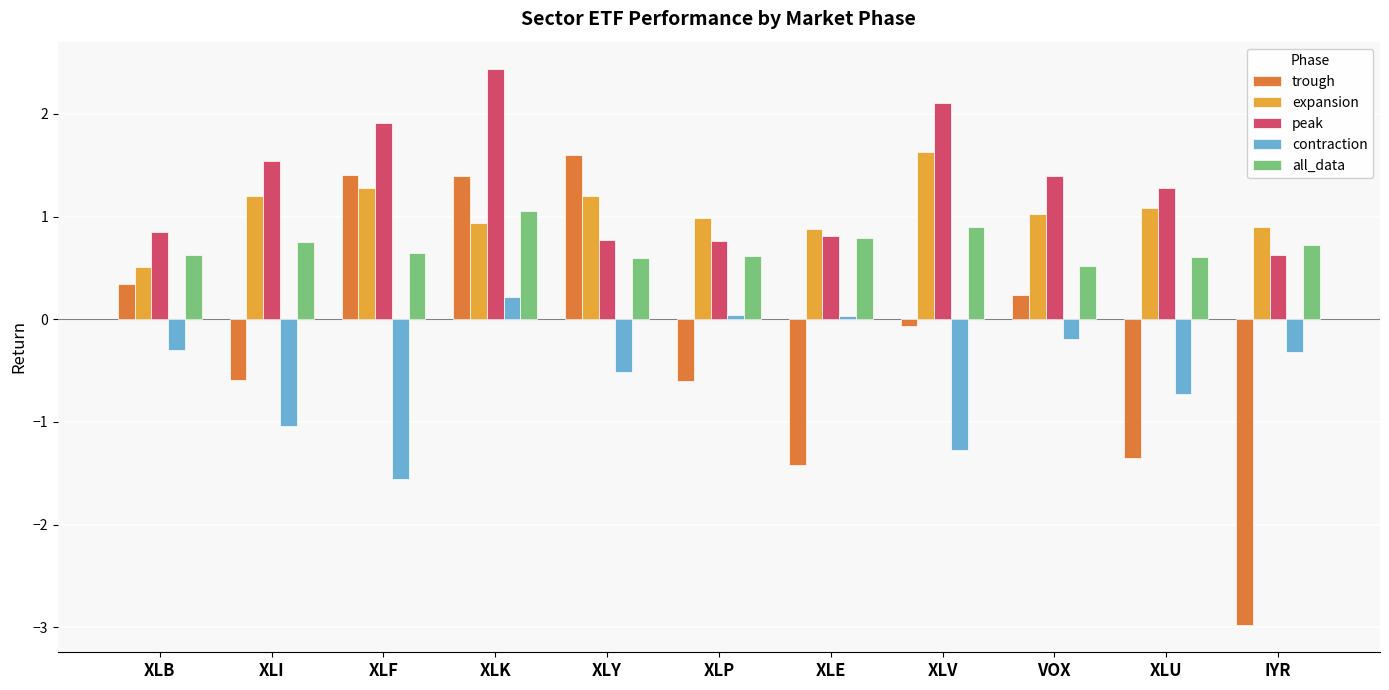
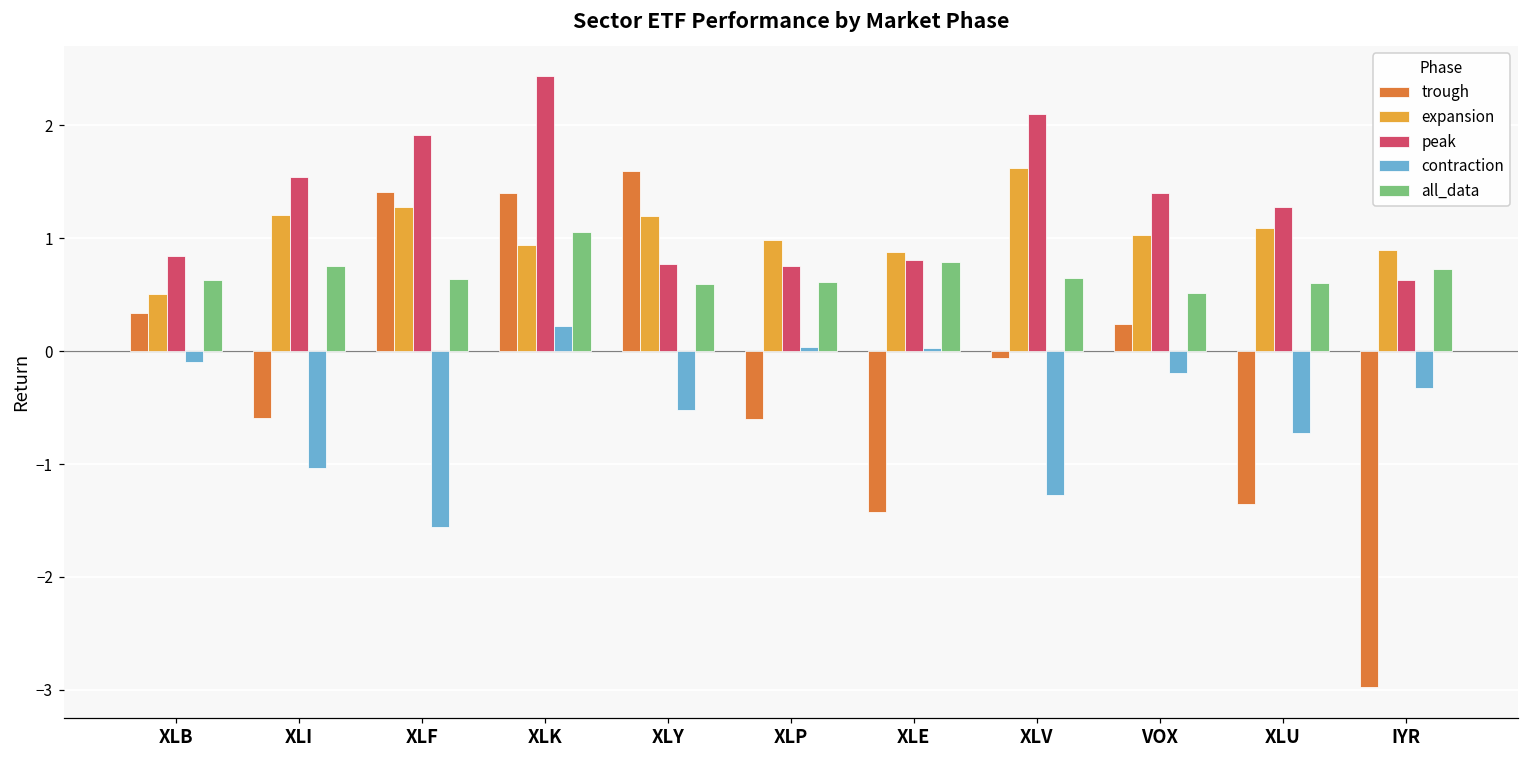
  {
    "peak": {
      "XLB": 0.85,
      "XLI": 1.54,
      "XLF": 1.91,
      "XLK": 2.43,
      "XLY": 0.77,
      "XLP": 0.76,
      "XLE": 0.81,
      "XLV": 2.10,
      "VOX": 1.40,
      "XLU": 1.28,
      "IYR": 0.63
    },
    "contraction": {
-     "XLB": -0.30,
+     "XLB": -0.09,
      "XLI": -1.04,
      "XLF": -1.56,
      "XLK": 0.22,
      "XLY": -0.52,
      "XLP": 0.04,
      "XLE": 0.03,
      "XLV": -1.27,
      "VOX": -0.19,
      "XLU": -0.72,
      "IYR": -0.32
    },
    "all_data": {
      "XLB": 0.63,
      "XLI": 0.75,
      "XLF": 0.64,
      "XLK": 1.05,
      "XLY": 0.59,
      "XLP": 0.61,
      "XLE": 0.79,
-     "XLV": 0.90,
+     "XLV": 0.64,
      "VOX": 0.52,
      "XLU": 0.60,
      "IYR": 0.73
    }
  }
